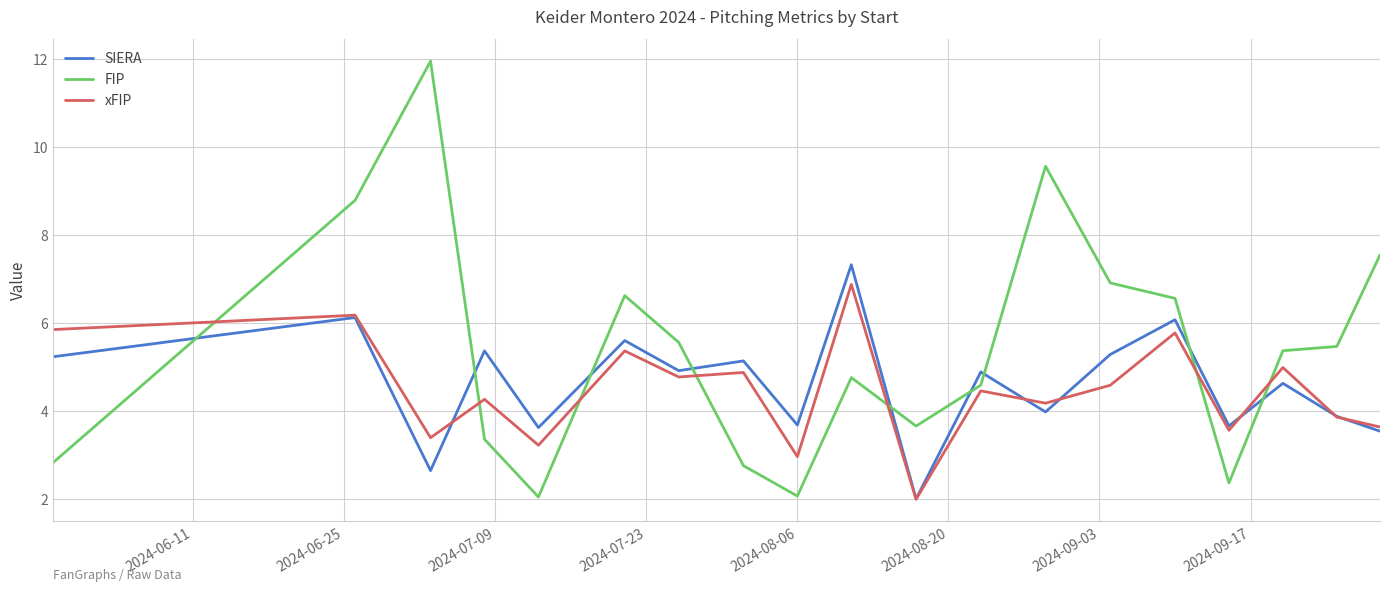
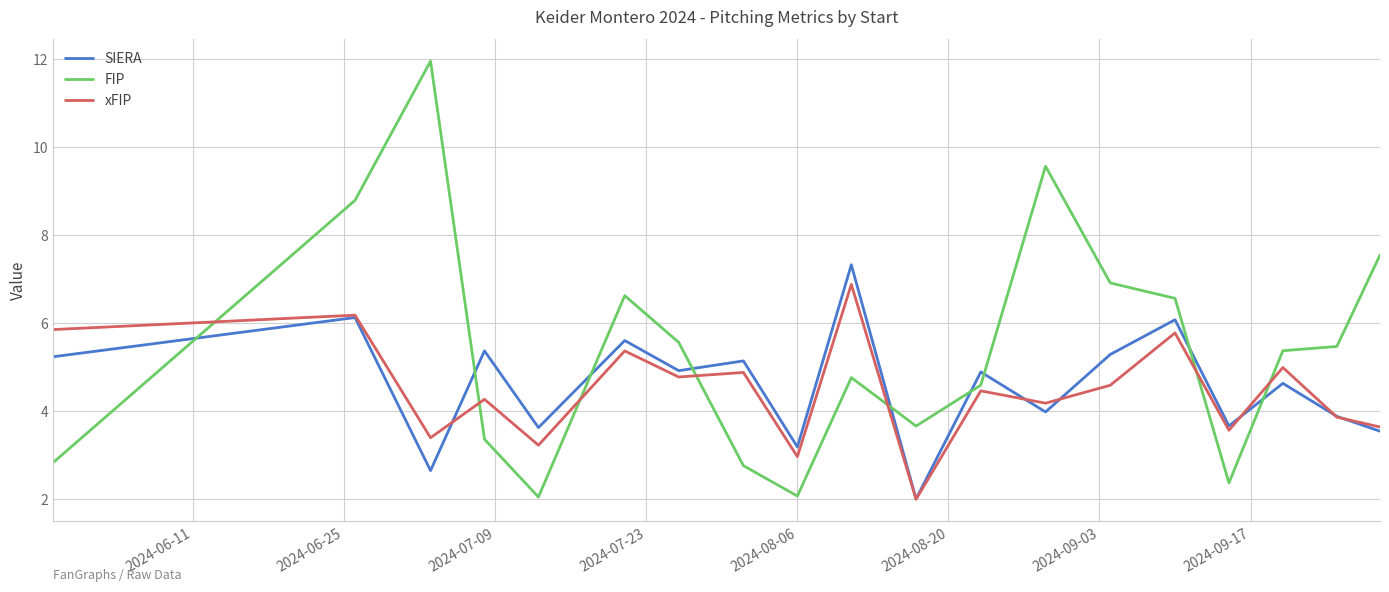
  {
    "SIERA": {
-     "2024-08-06": 3.7
+     "2024-08-06": 3.2
    },
    "FIP": {
      "2024-08-06": 2.1
    },
    "xFIP": {
      "2024-08-06": 3.0
    }
  }
